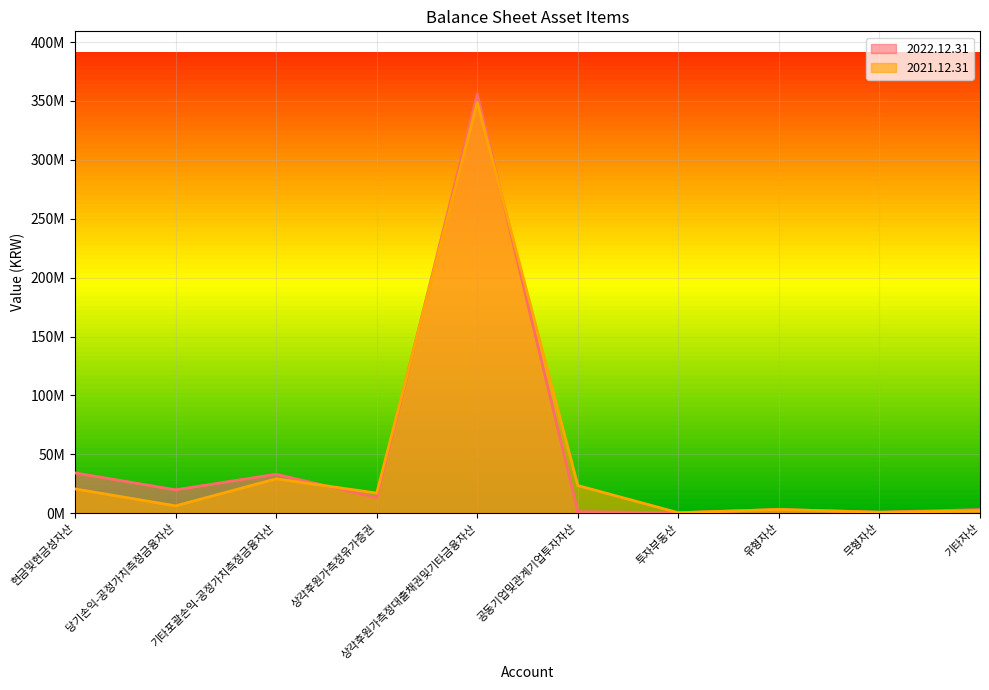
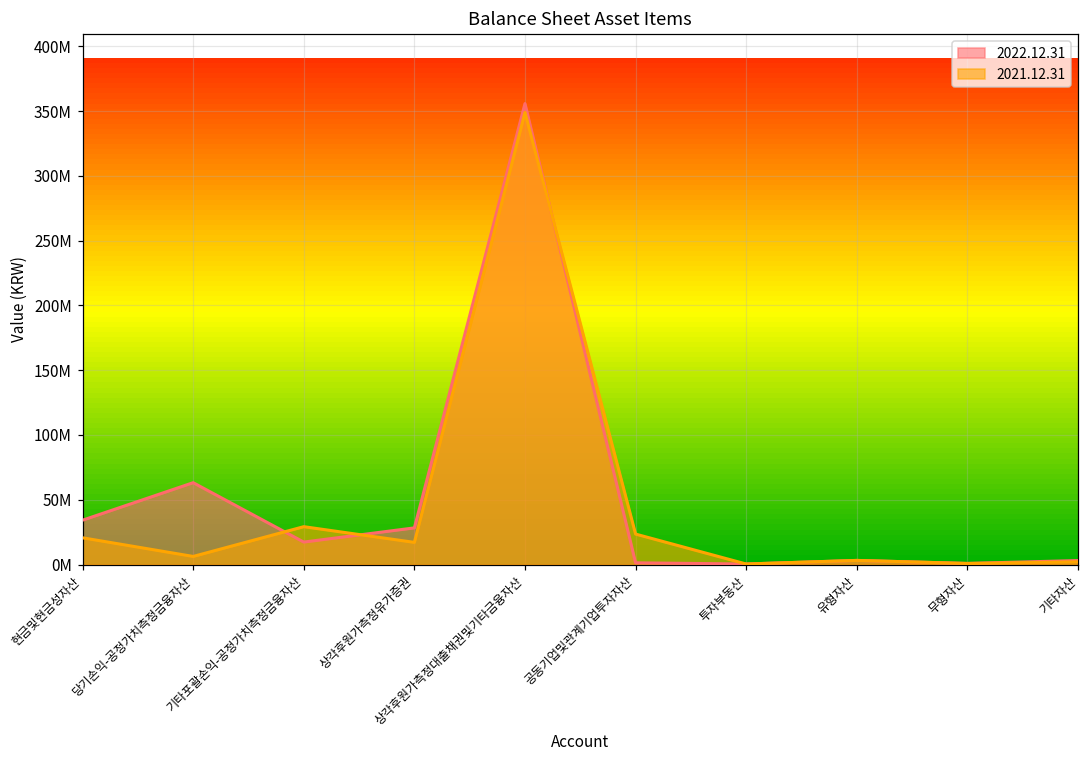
  {
    "2022.12.31": {
      "현금및현금성자산": 34000000,
-     "당기손익-공정가치측정금융자산": 20000000,
-     "기타포괄손익-공정가치측정금융자산": 33000000,
-     "상각후원가측정유가증권": 13000000,
+     "당기손익-공정가치측정금융자산": 63000000,
+     "기타포괄손익-공정가치측정금융자산": 17000000,
+     "상각후원가측정유가증권": 28000000,
      "상각후원가측정대출채권및기타금융자산": 356000000,
      "공동기업및관계기업투자자산": 1000000
    },
    "2021.12.31": {
      "현금및현금성자산": 21000000,
      "당기손익-공정가치측정금융자산": 6000000,
      "기타포괄손익-공정가치측정금융자산": 29000000,
      "상각후원가측정유가증권": 17000000,
      "상각후원가측정대출채권및기타금융자산": 349000000,
      "공동기업및관계기업투자자산": 23000000
    }
  }
